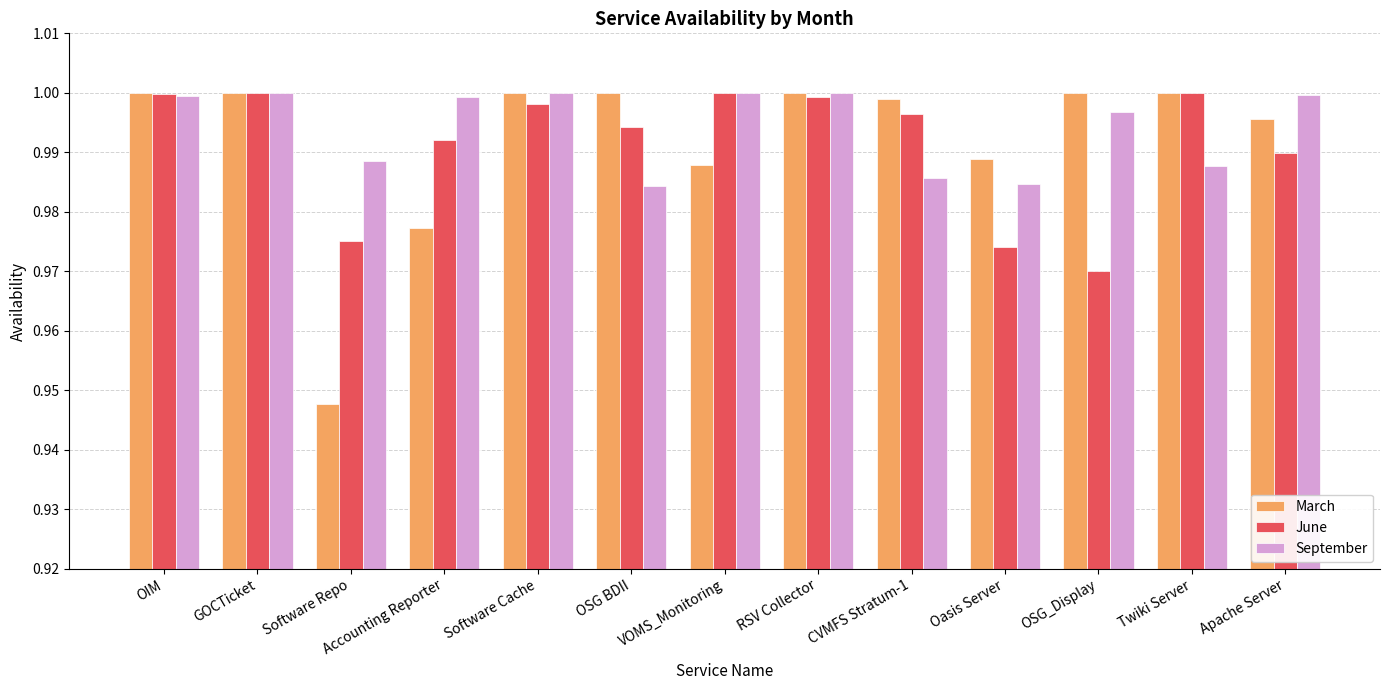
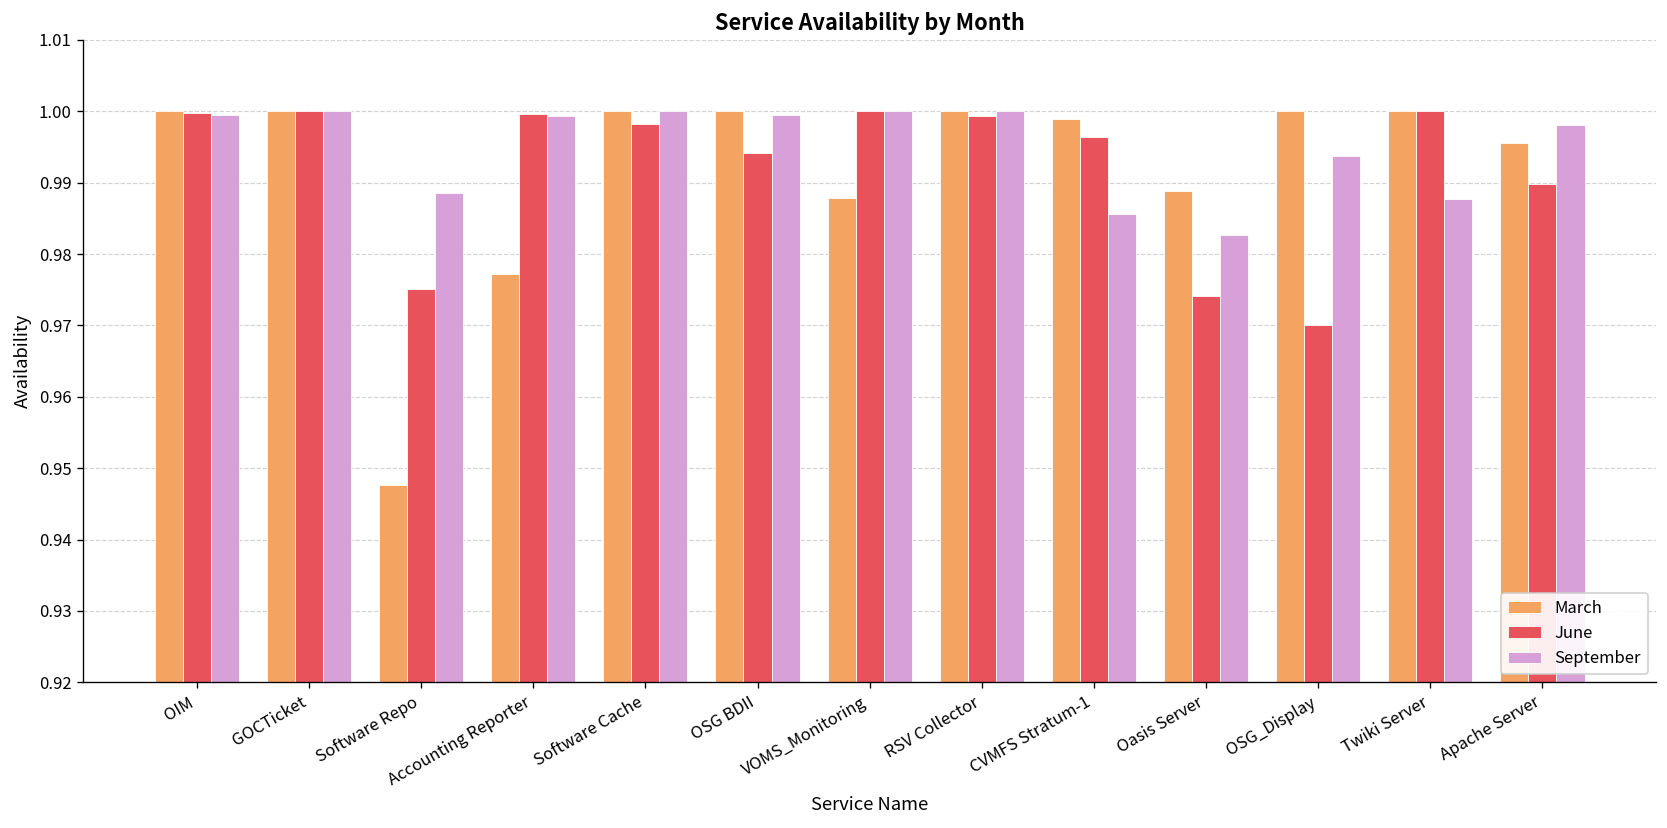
  {
    "March": {
      "OIM": 1.000,
      "GOCTicket": 1.000,
      "Software Repo": 0.948,
      "Accounting Reporter": 0.977,
      "Software Cache": 1.000,
      "OSG BDII": 1.000,
      "VOMS_Monitoring": 0.988,
      "RSV Collector": 1.000,
      "CVMFS Stratum-1": 0.999,
      "Oasis Server": 0.989,
      "OSG_Display": 1.000,
      "Twiki Server": 1.000,
      "Apache Server": 0.996
    },
    "June": {
      "OIM": 1.000,
      "GOCTicket": 1.000,
      "Software Repo": 0.975,
-     "Accounting Reporter": 0.992,
+     "Accounting Reporter": 1.000,
      "Software Cache": 0.998,
      "OSG BDII": 0.994,
      "VOMS_Monitoring": 1.000,
      "RSV Collector": 0.999,
      "CVMFS Stratum-1": 0.996,
      "Oasis Server": 0.974,
      "OSG_Display": 0.970,
      "Twiki Server": 1.000,
      "Apache Server": 0.990
    },
    "September": {
      "OIM": 1.000,
      "GOCTicket": 1.000,
      "Software Repo": 0.989,
      "Accounting Reporter": 0.999,
      "Software Cache": 1.000,
-     "OSG BDII": 0.984,
+     "OSG BDII": 1.000,
      "VOMS_Monitoring": 1.000,
      "RSV Collector": 1.000,
      "CVMFS Stratum-1": 0.986,
-     "Oasis Server": 0.985,
-     "OSG_Display": 0.997,
+     "Oasis Server": 0.983,
+     "OSG_Display": 0.994,
      "Twiki Server": 0.988,
-     "Apache Server": 1.000
+     "Apache Server": 0.998
    }
  }
